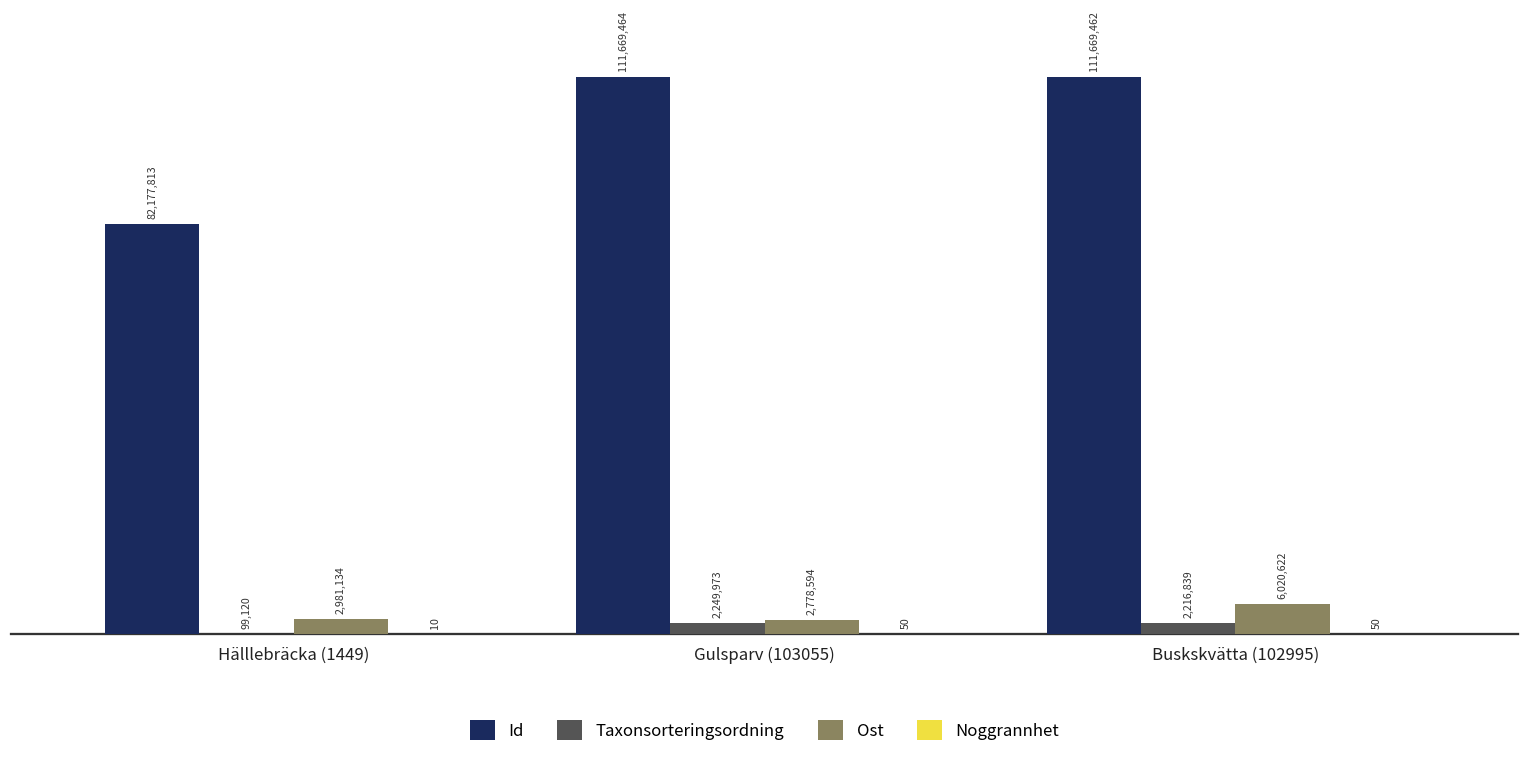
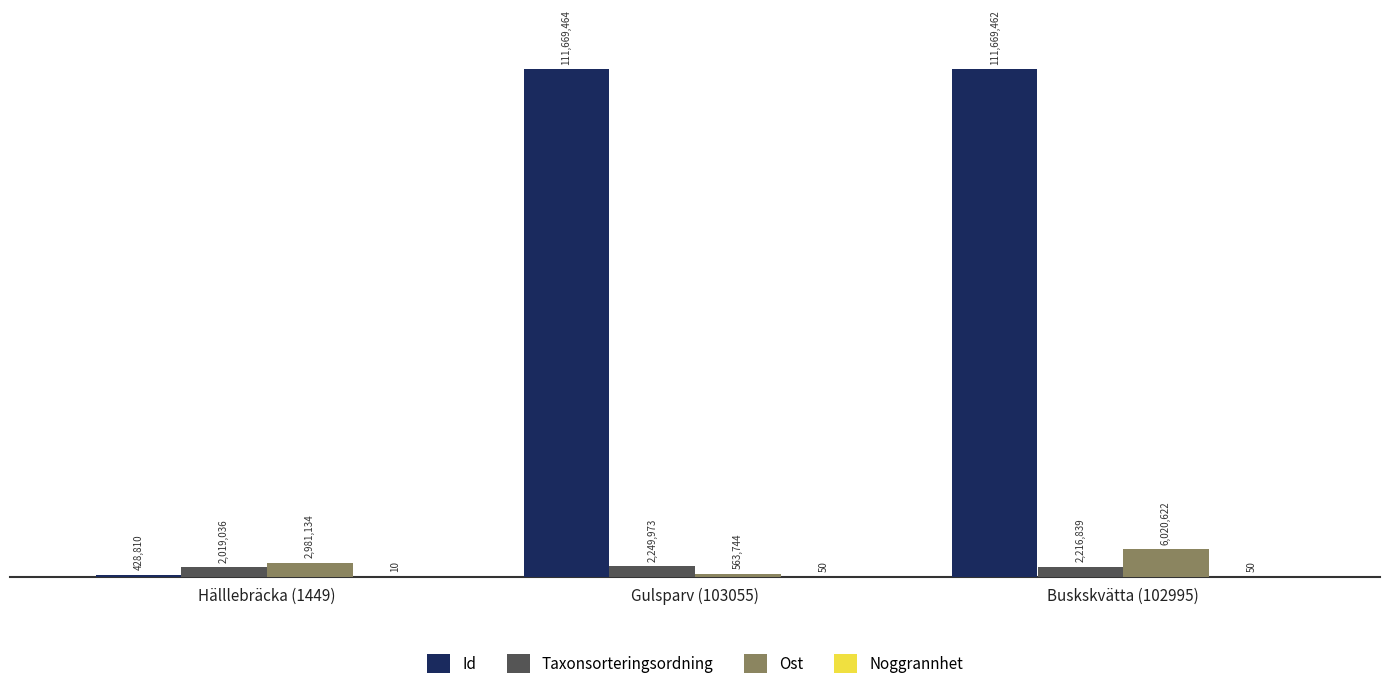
  {
    "Id": {
-     "Hälllebräcka (1449)": "82,177,813",
+     "Hälllebräcka (1449)": "428,810",
      "Gulsparv (103055)": "111,669,464",
      "Buskskvätta (102995)": "111,669,462"
    },
    "Taxonsorteringsordning": {
-     "Hälllebräcka (1449)": "99,120",
+     "Hälllebräcka (1449)": "2,019,036",
      "Gulsparv (103055)": "2,249,973",
      "Buskskvätta (102995)": "2,216,839"
    },
    "Ost": {
      "Hälllebräcka (1449)": "2,981,134",
-     "Gulsparv (103055)": "2,778,594",
+     "Gulsparv (103055)": "563,744",
      "Buskskvätta (102995)": "6,020,622"
    },
    "Noggrannhet": {
      "Hälllebräcka (1449)": "10",
      "Gulsparv (103055)": "50",
      "Buskskvätta (102995)": "50"
    }
  }
